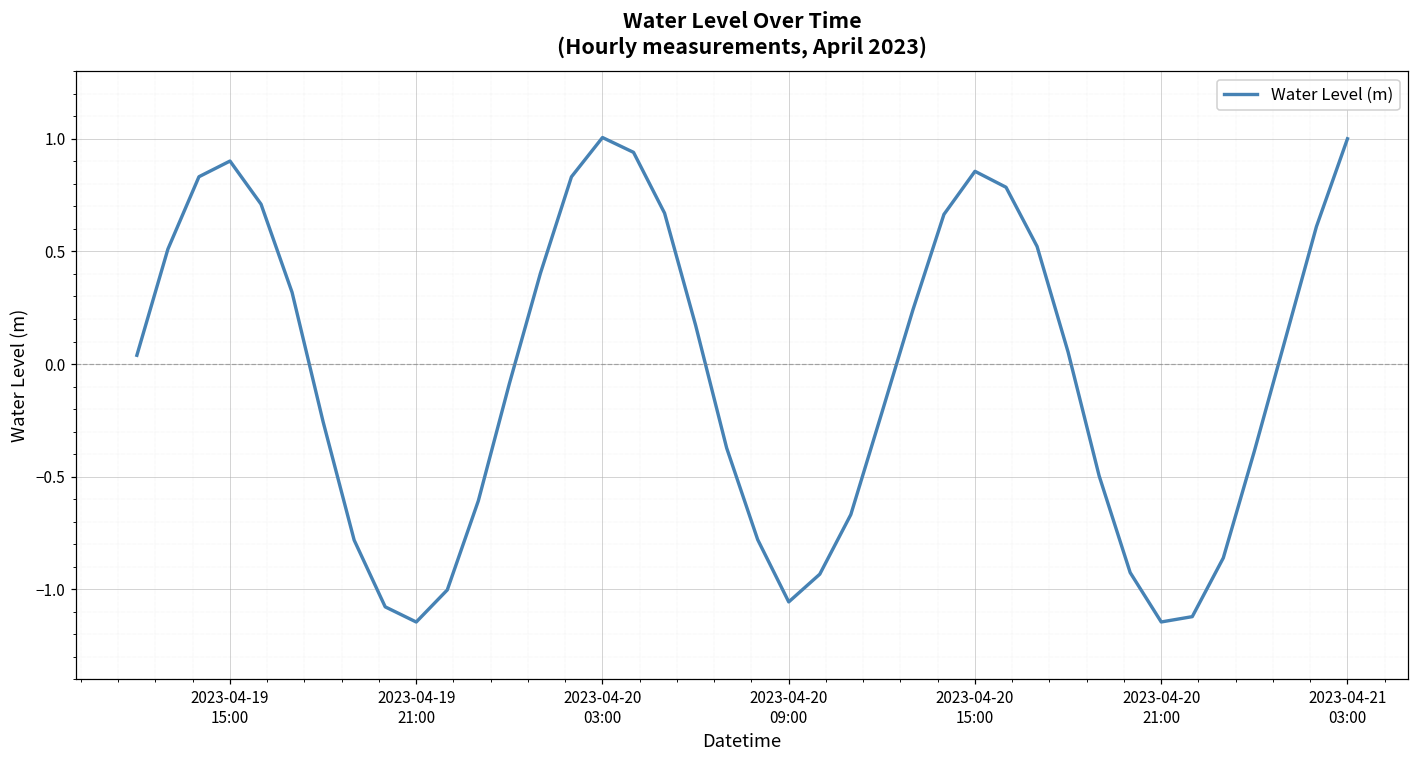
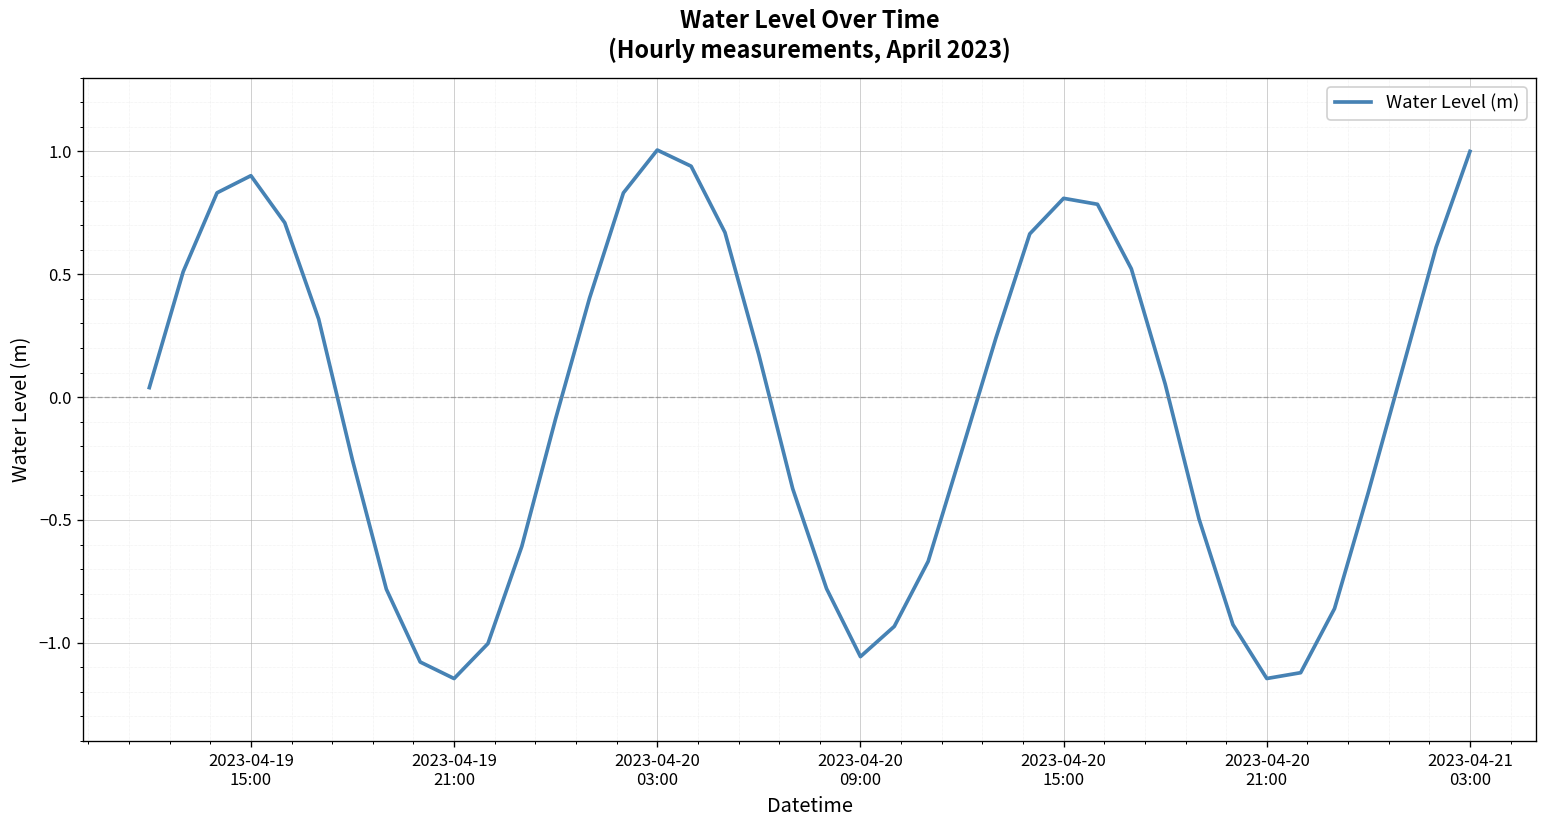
  {
    "2023-04-19 15:00": 0.90,
    "2023-04-19 21:00": -1.15,
    "2023-04-20 03:00": 1.01,
    "2023-04-20 09:00": -1.06,
-   "2023-04-20 15:00": 0.86,
+   "2023-04-20 15:00": 0.81,
    "2023-04-20 21:00": -1.15,
    "2023-04-21 03:00": 1.00
  }
